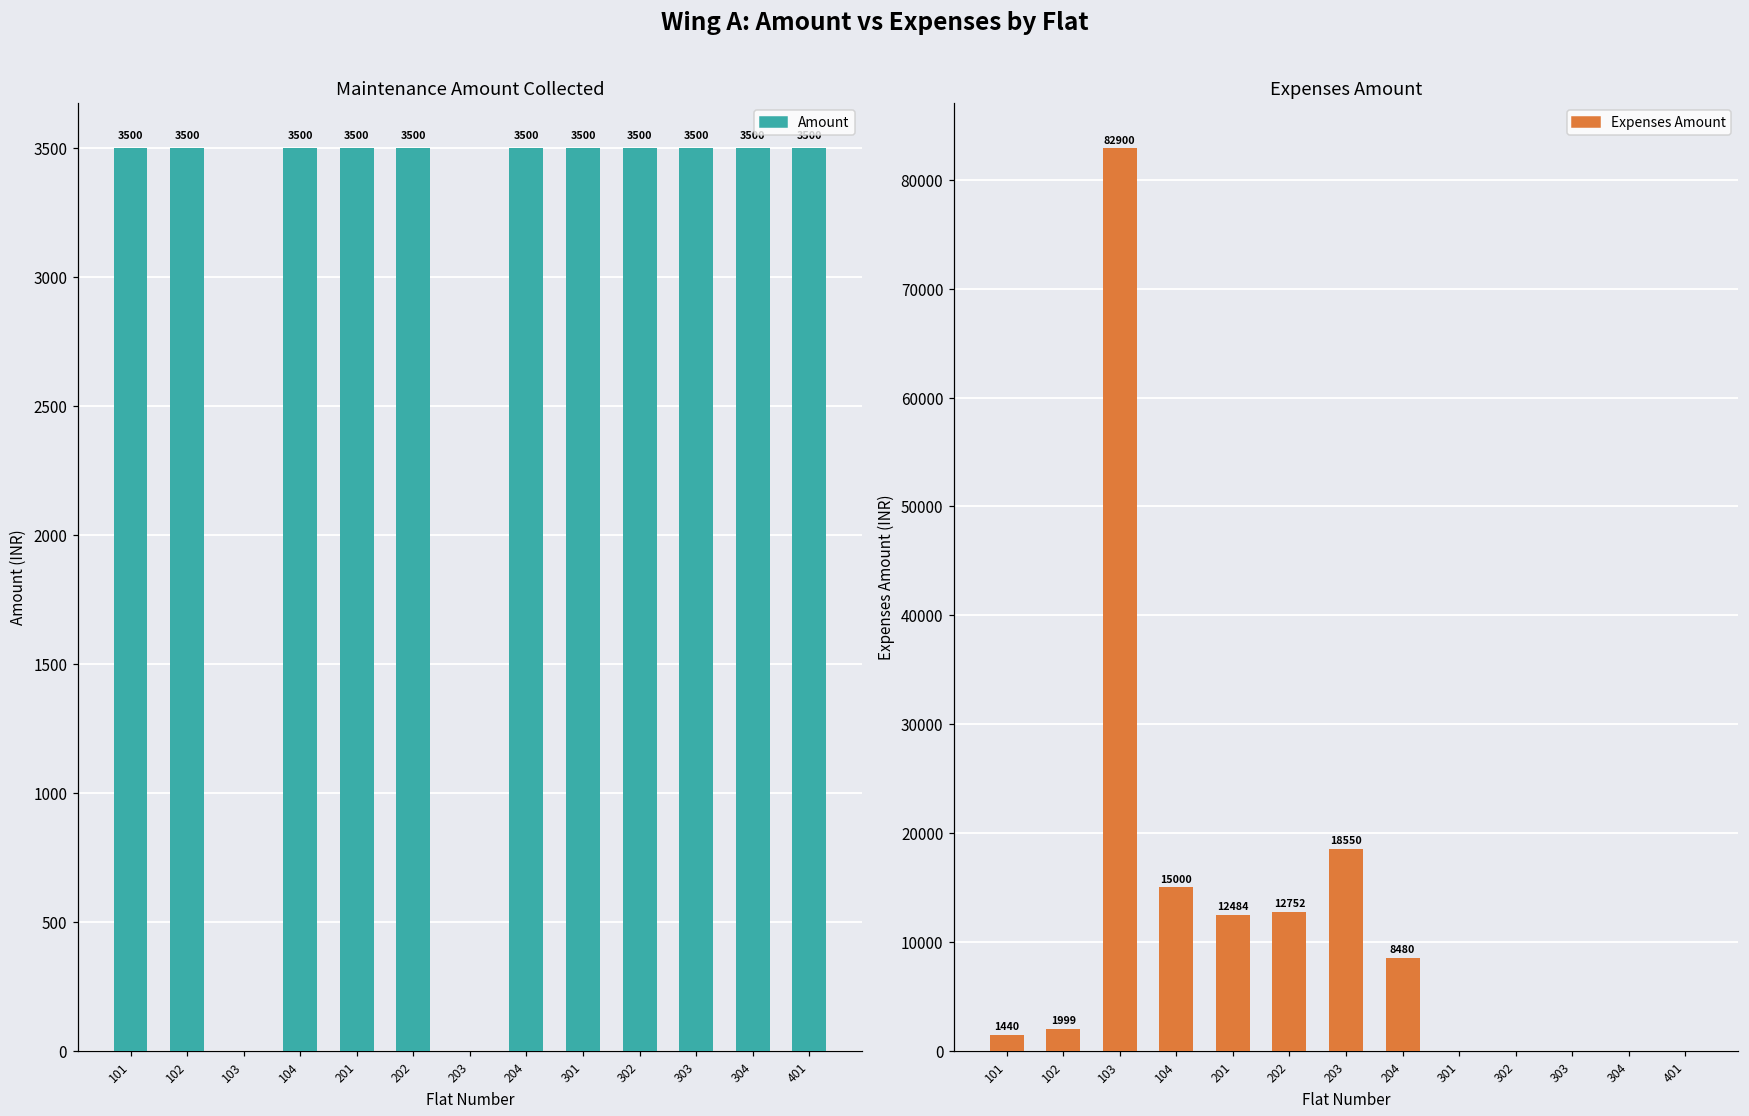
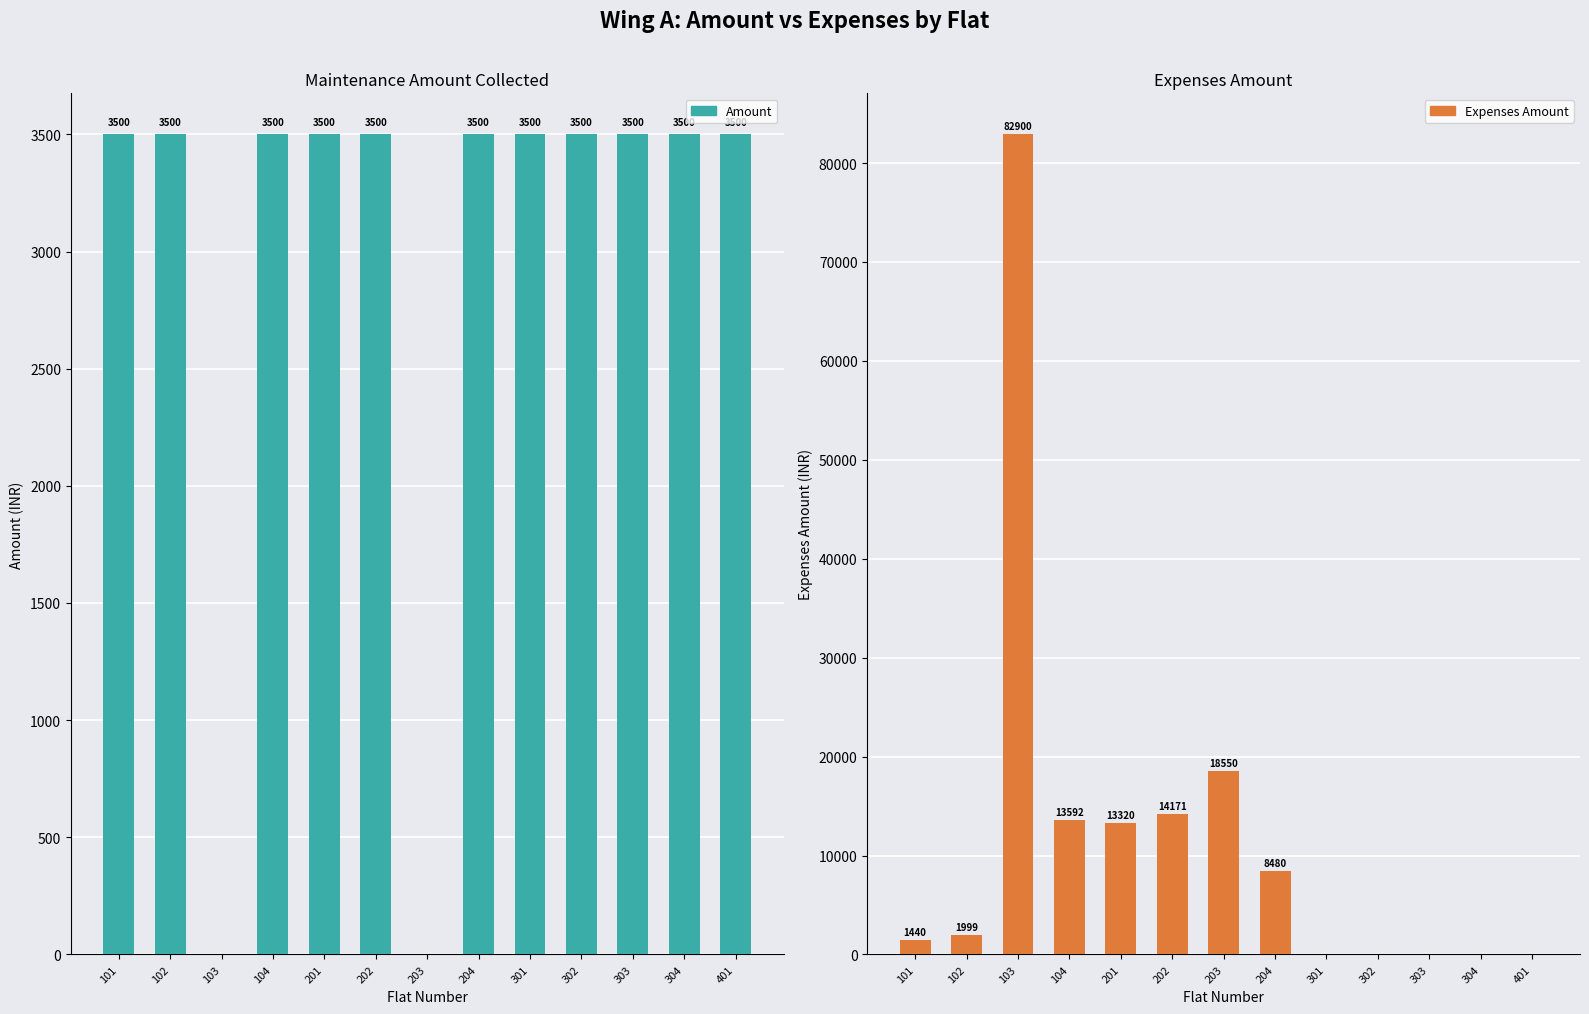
  {
    "Maintenance Amount Collected": {
      "101": 3500,
      "102": 3500,
      "104": 3500,
      "201": 3500,
      "202": 3500,
      "204": 3500,
      "301": 3500,
      "302": 3500,
      "303": 3500
    },
    "Expenses Amount": {
      "101": 1440,
      "102": 1999,
      "103": 82900,
-     "104": 15000,
-     "201": 12484,
-     "202": 12752,
+     "104": 13592,
+     "201": 13320,
+     "202": 14171,
      "203": 18550,
      "204": 8480
    }
  }
